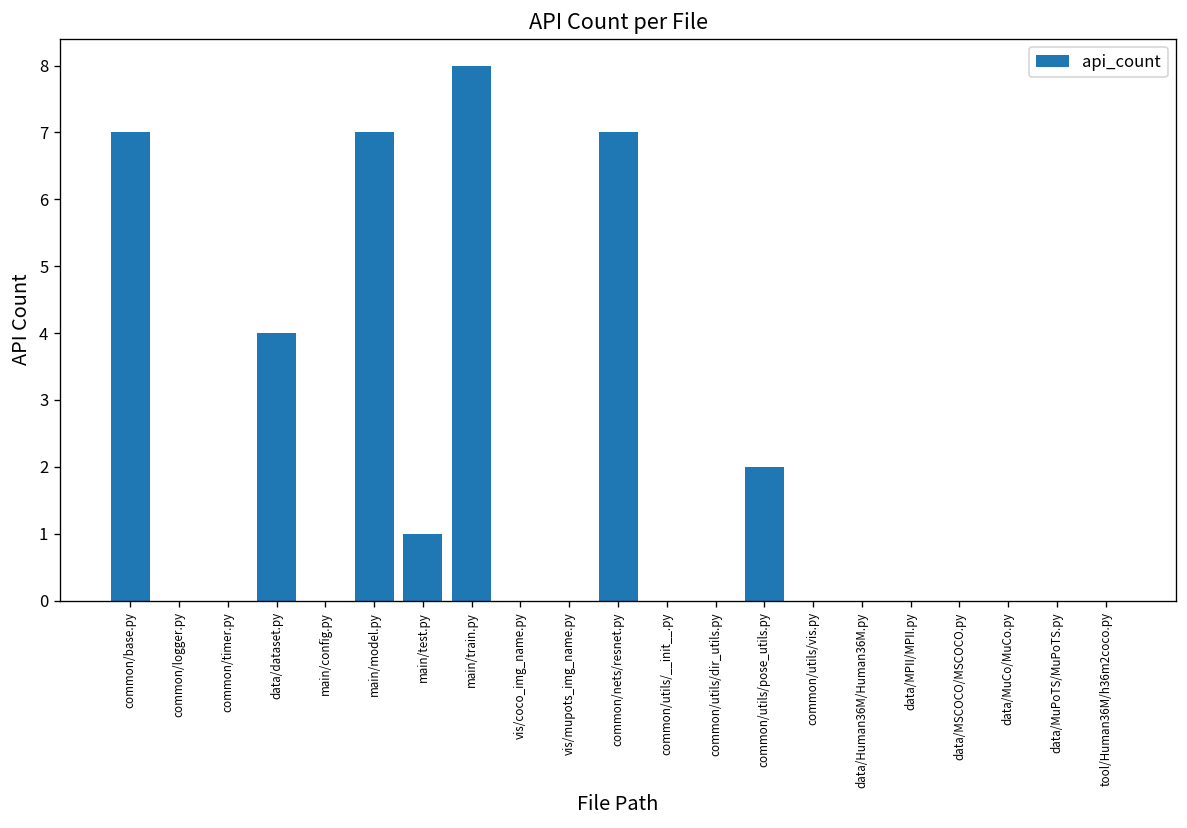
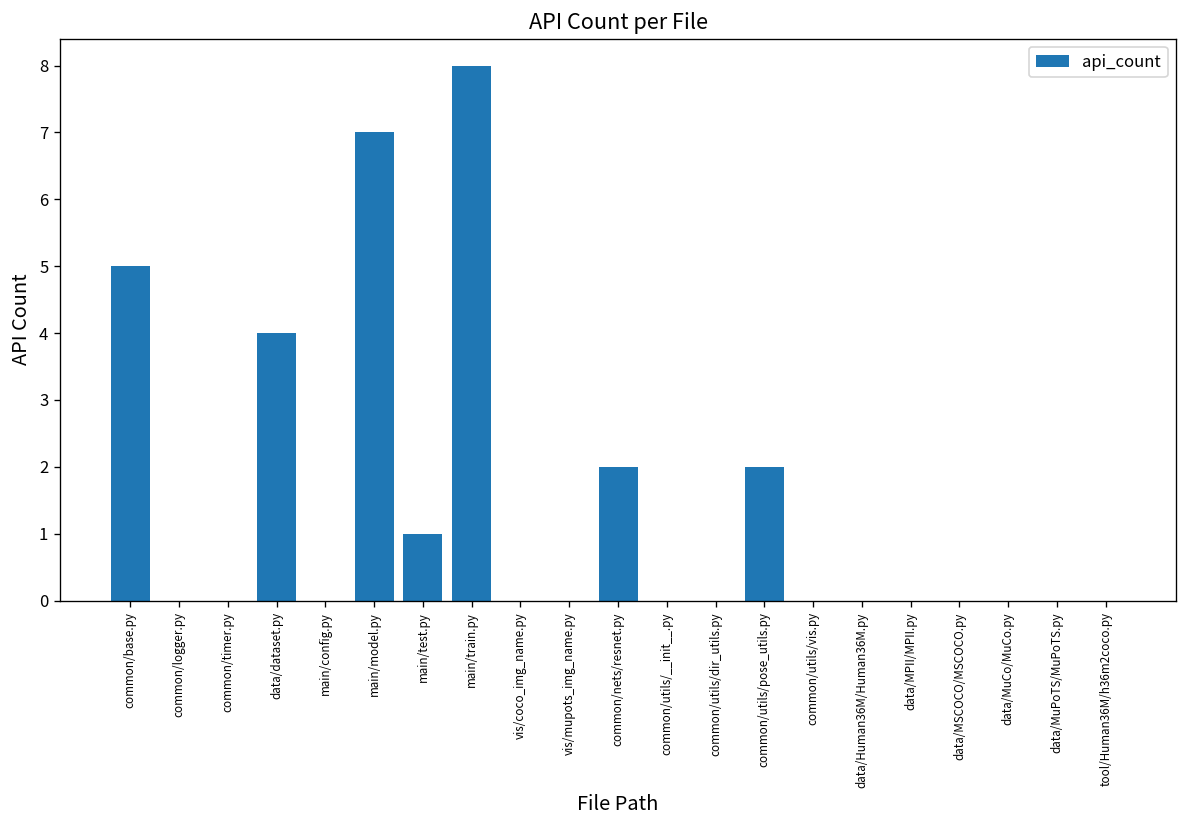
  {
-   "common/base.py": 7,
+   "common/base.py": 5,
    "common/logger.py": 0,
    "common/timer.py": 0,
    "data/dataset.py": 4,
    "main/config.py": 0,
    "main/model.py": 7,
    "main/test.py": 1,
    "main/train.py": 8,
    "vis/coco_img_name.py": 0,
    "vis/mupots_img_name.py": 0,
-   "common/nets/resnet.py": 7,
+   "common/nets/resnet.py": 2,
    "common/utils/__init__.py": 0,
    "common/utils/dir_utils.py": 0,
    "common/utils/pose_utils.py": 2,
    "common/utils/vis.py": 0,
    "data/Human36M/Human36M.py": 0,
    "data/MPII/MPII.py": 0,
    "data/MSCOCO/MSCOCO.py": 0,
    "data/MuCo/MuCo.py": 0,
    "data/MuPoTS/MuPoTS.py": 0,
    "tool/Human36M/h36m2coco.py": 0
  }
